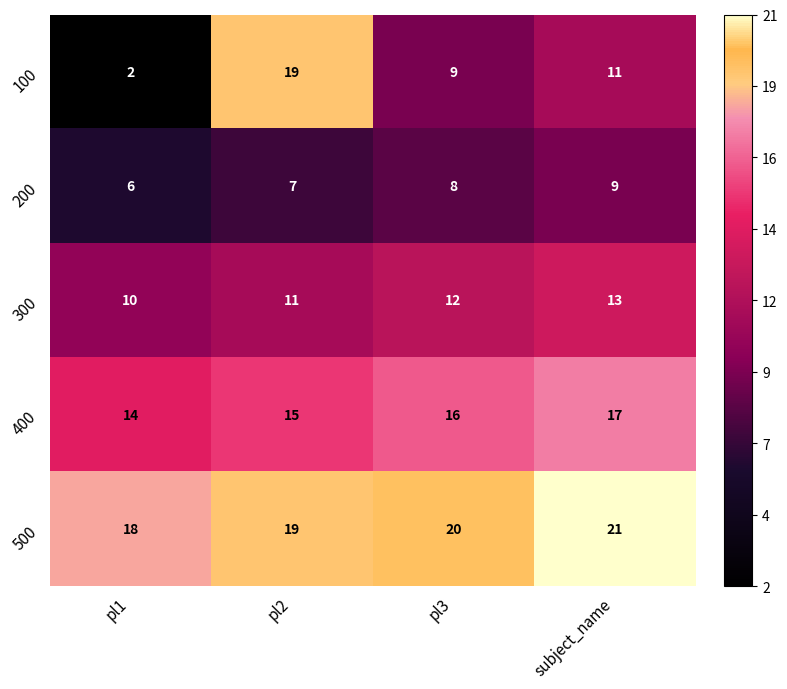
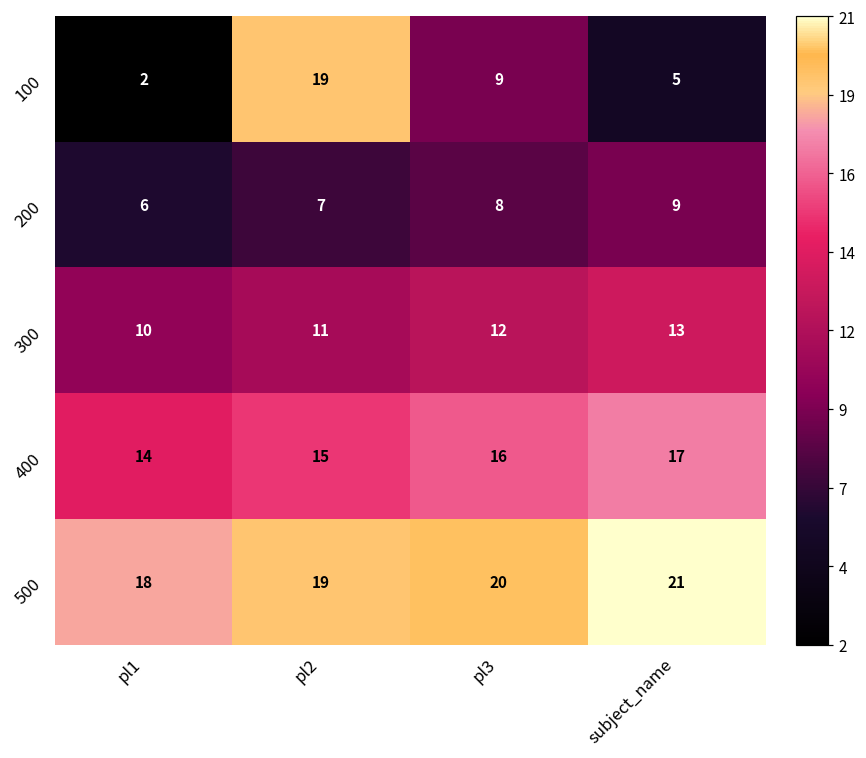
  {
    "100": {
      "pl1": 2,
      "pl2": 19,
      "pl3": 9,
-     "subject_name": 11
+     "subject_name": 5
    },
    "200": {
      "pl1": 6,
      "pl2": 7,
      "pl3": 8,
      "subject_name": 9
    },
    "300": {
      "pl1": 10,
      "pl2": 11,
      "pl3": 12,
      "subject_name": 13
    },
    "400": {
      "pl1": 14,
      "pl2": 15,
      "pl3": 16,
      "subject_name": 17
    },
    "500": {
      "pl1": 18,
      "pl2": 19,
      "pl3": 20,
      "subject_name": 21
    }
  }
